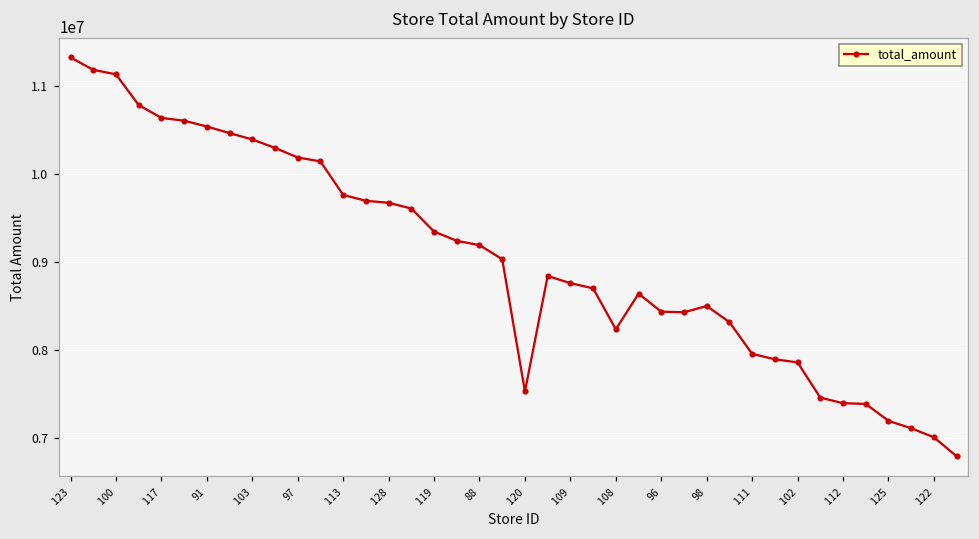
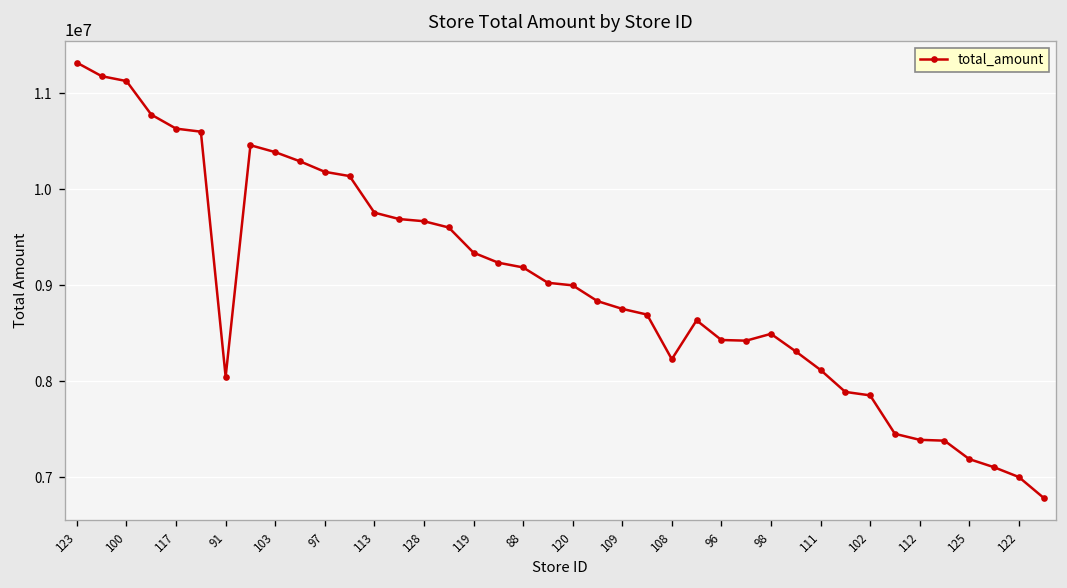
  {
    "123": 11300000,
    "100": 11100000,
    "117": 10600000,
-   "91": 10500000,
+   "91": 8000000,
    "103": 10400000,
    "97": 10200000,
    "113": 9800000,
    "128": 9700000,
    "119": 9300000,
    "88": 9200000,
-   "120": 7500000,
+   "120": 9000000,
    "109": 8800000,
    "108": 8200000,
    "96": 8400000,
    "98": 8500000,
-   "111": 8000000,
+   "111": 8100000,
    "102": 7900000,
    "112": 7400000,
    "125": 7200000,
    "122": 7000000
  }
